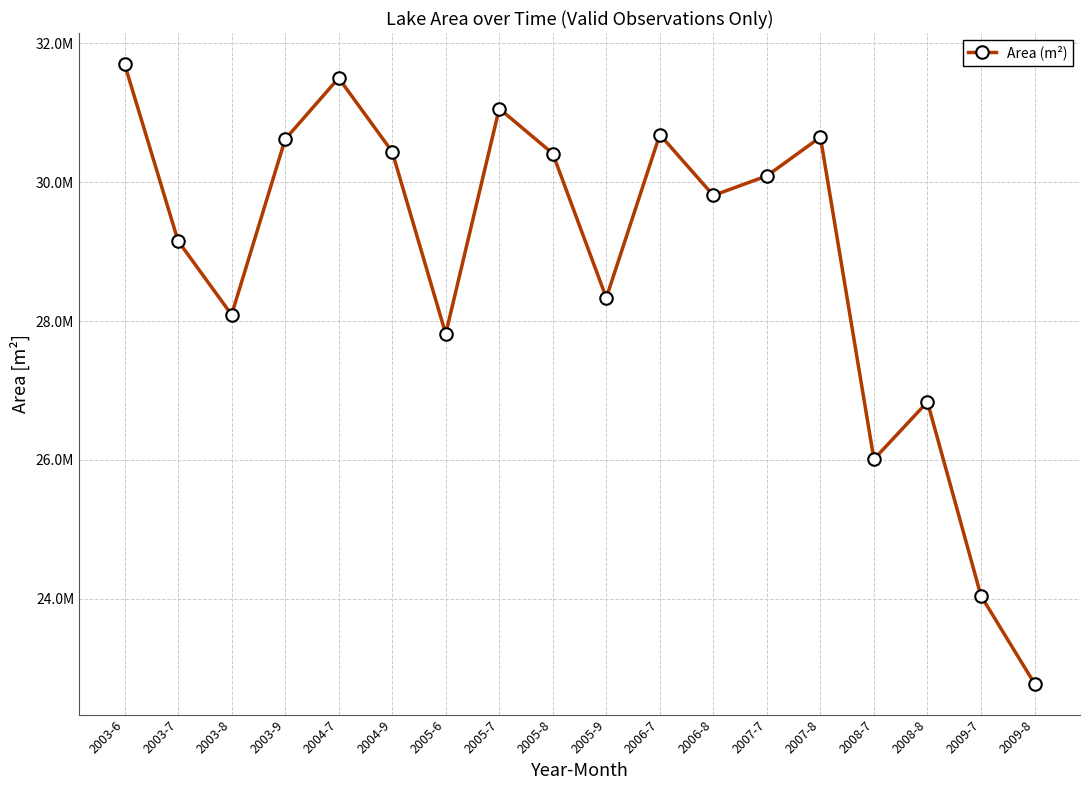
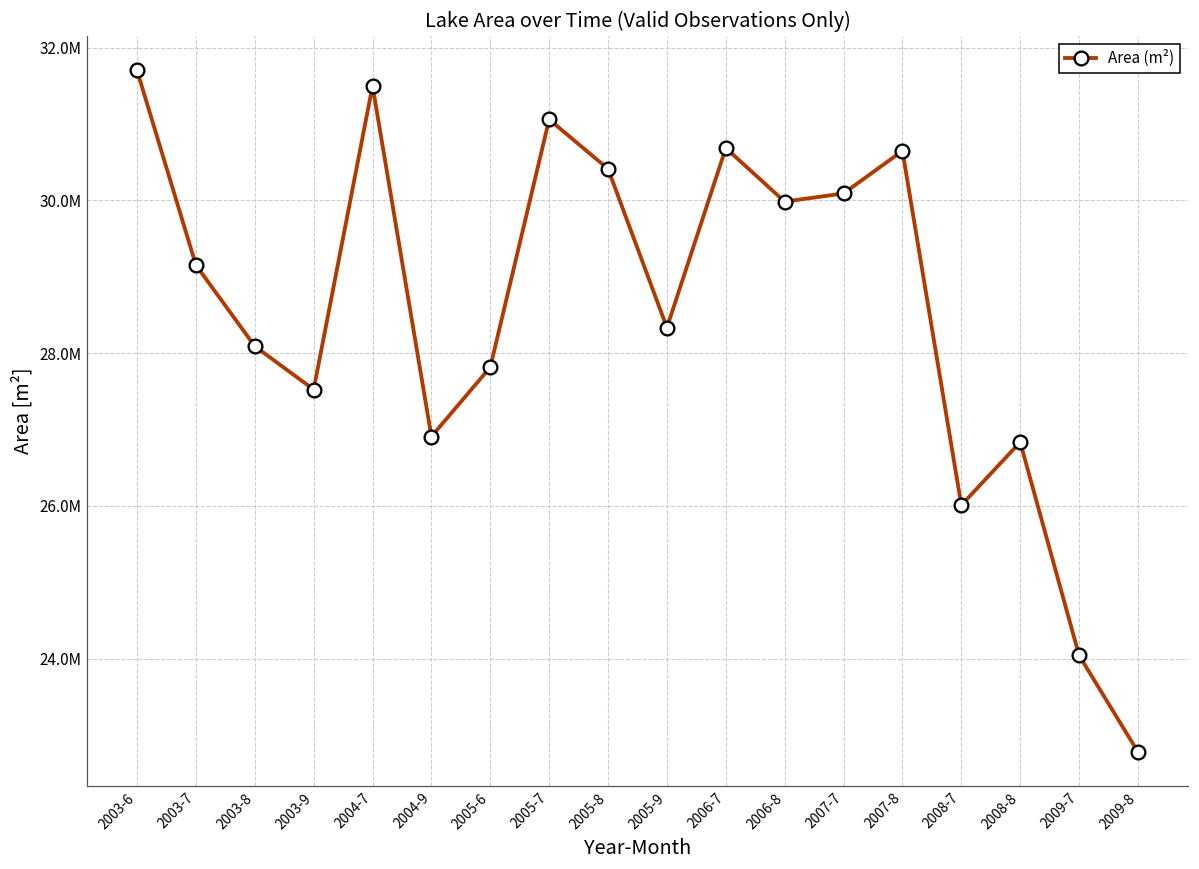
  {
    "2003-6": 31700000,
    "2003-7": 29200000,
    "2003-8": 28100000,
-   "2003-9": 30600000,
+   "2003-9": 27500000,
    "2004-7": 31500000,
-   "2004-9": 30400000,
+   "2004-9": 26900000,
    "2005-6": 27800000,
    "2005-7": 31100000,
    "2005-8": 30400000,
    "2005-9": 28300000,
    "2006-7": 30700000,
-   "2006-8": 29800000,
+   "2006-8": 30000000,
    "2007-7": 30100000,
    "2007-8": 30600000,
    "2008-7": 26000000,
    "2008-8": 26800000,
    "2009-7": 24000000,
    "2009-8": 22800000
  }
